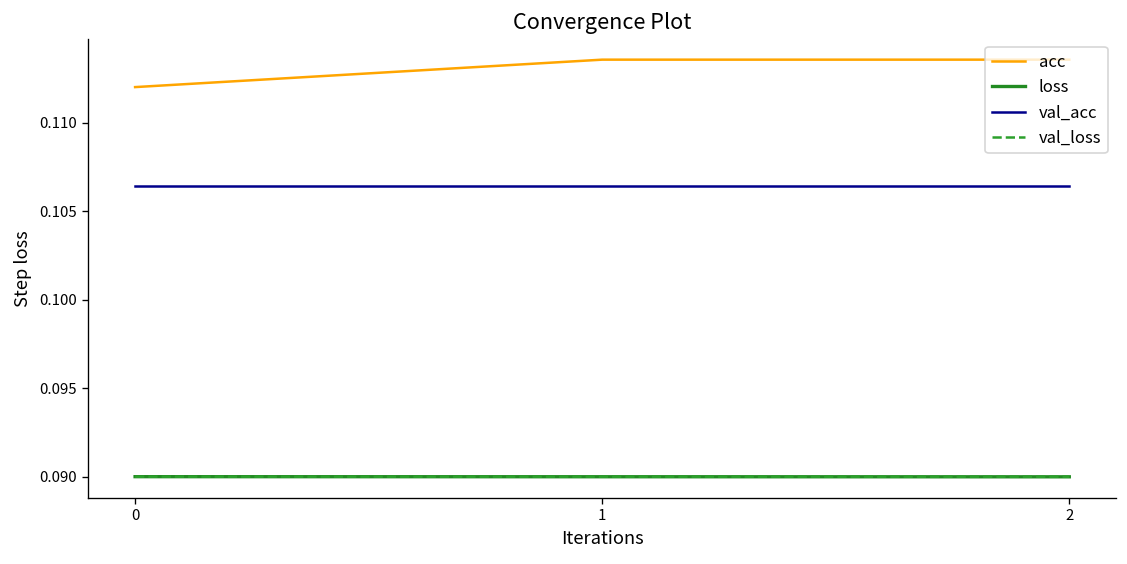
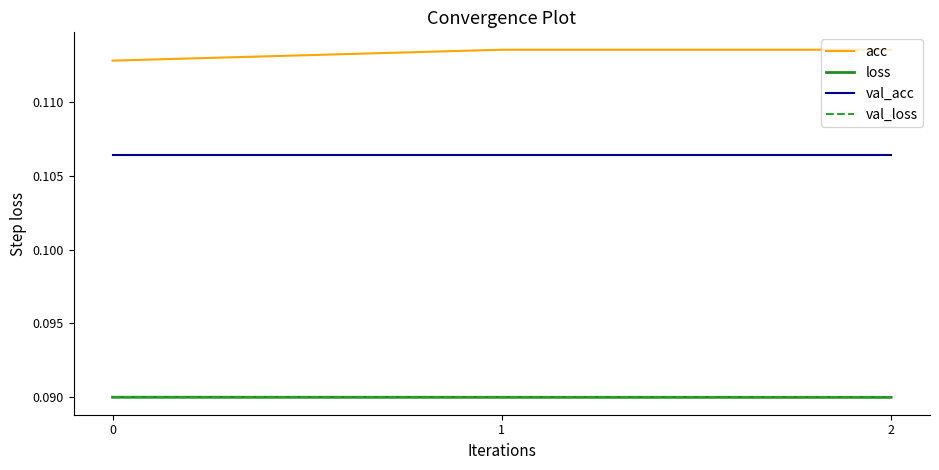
  {
    "acc": {
-     "0": 0.1120,
+     "0": 0.1128,
      "1": 0.1136
    },
    "val_loss": {
      "0": 0.0900,
      "1": 0.0900,
      "2": 0.0900
    },
    "val_acc": {
      "0": 0.1064,
      "1": 0.1064,
      "2": 0.1064
    }
  }
